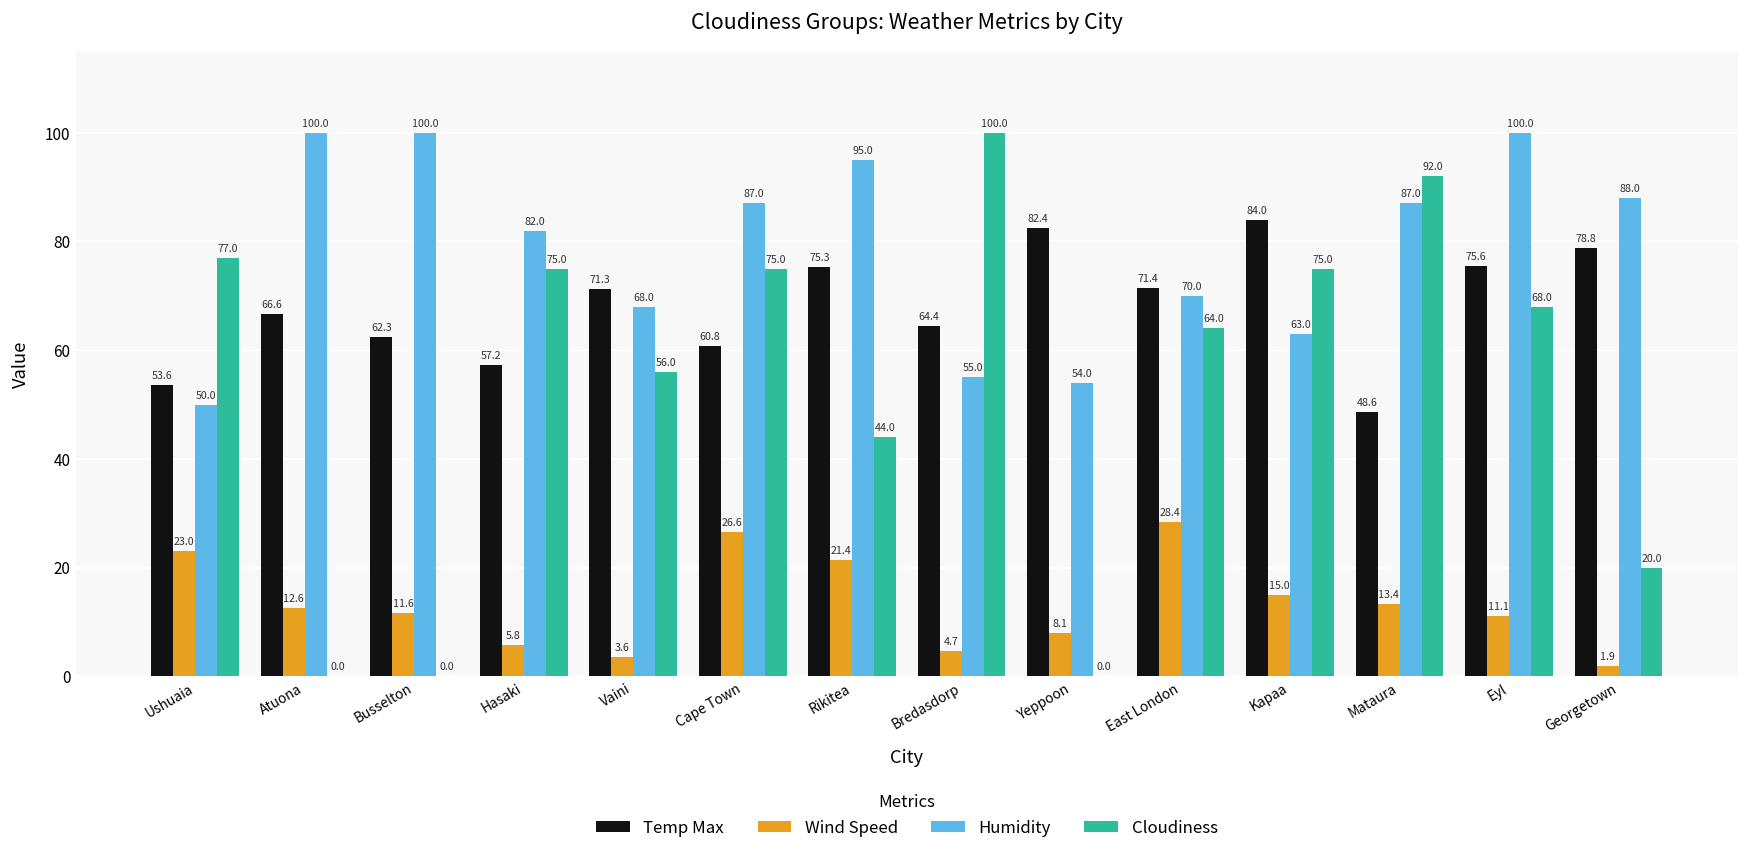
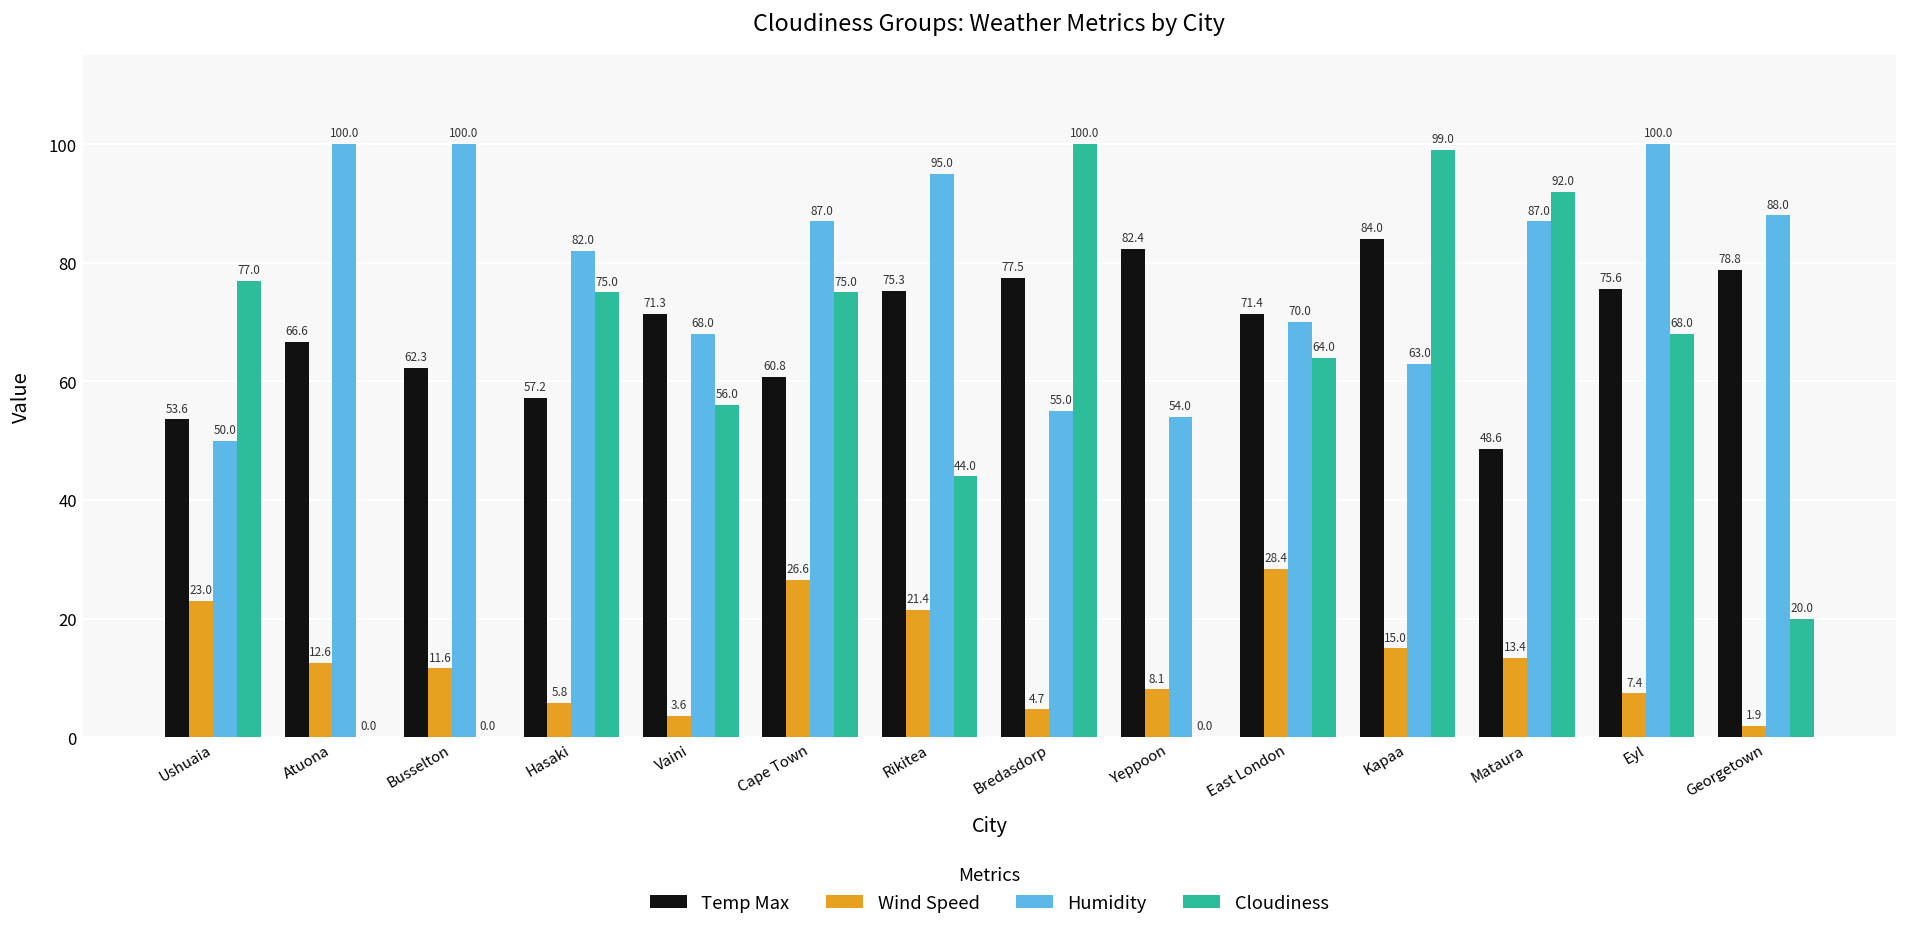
  {
    "Temp Max": {
      "Ushuaia": 53.6,
      "Atuona": 66.6,
      "Busselton": 62.3,
      "Hasaki": 57.2,
      "Vaini": 71.3,
      "Cape Town": 60.8,
      "Rikitea": 75.3,
-     "Bredasdorp": 64.4,
+     "Bredasdorp": 77.5,
      "Yeppoon": 82.4,
      "East London": 71.4,
      "Kapaa": 84.0,
      "Mataura": 48.6,
      "Eyl": 75.6,
      "Georgetown": 78.8
    },
    "Wind Speed": {
      "Ushuaia": 23.0,
      "Atuona": 12.6,
      "Busselton": 11.6,
      "Hasaki": 5.8,
      "Vaini": 3.6,
      "Cape Town": 26.6,
      "Rikitea": 21.4,
      "Bredasdorp": 4.7,
      "Yeppoon": 8.1,
      "East London": 28.4,
      "Kapaa": 15.0,
      "Mataura": 13.4,
-     "Eyl": 11.1,
+     "Eyl": 7.4,
      "Georgetown": 1.9
    },
    "Humidity": {
      "Ushuaia": 50.0,
      "Atuona": 100.0,
      "Busselton": 100.0,
      "Hasaki": 82.0,
      "Vaini": 68.0,
      "Cape Town": 87.0,
      "Rikitea": 95.0,
      "Bredasdorp": 55.0,
      "Yeppoon": 54.0,
      "East London": 70.0,
      "Kapaa": 63.0,
      "Mataura": 87.0,
      "Eyl": 100.0,
      "Georgetown": 88.0
    },
    "Cloudiness": {
      "Ushuaia": 77.0,
      "Atuona": 0.0,
      "Busselton": 0.0,
      "Hasaki": 75.0,
      "Vaini": 56.0,
      "Cape Town": 75.0,
      "Rikitea": 44.0,
      "Bredasdorp": 100.0,
      "Yeppoon": 0.0,
      "East London": 64.0,
-     "Kapaa": 75.0,
+     "Kapaa": 99.0,
      "Mataura": 92.0,
      "Eyl": 68.0,
      "Georgetown": 20.0
    }
  }
